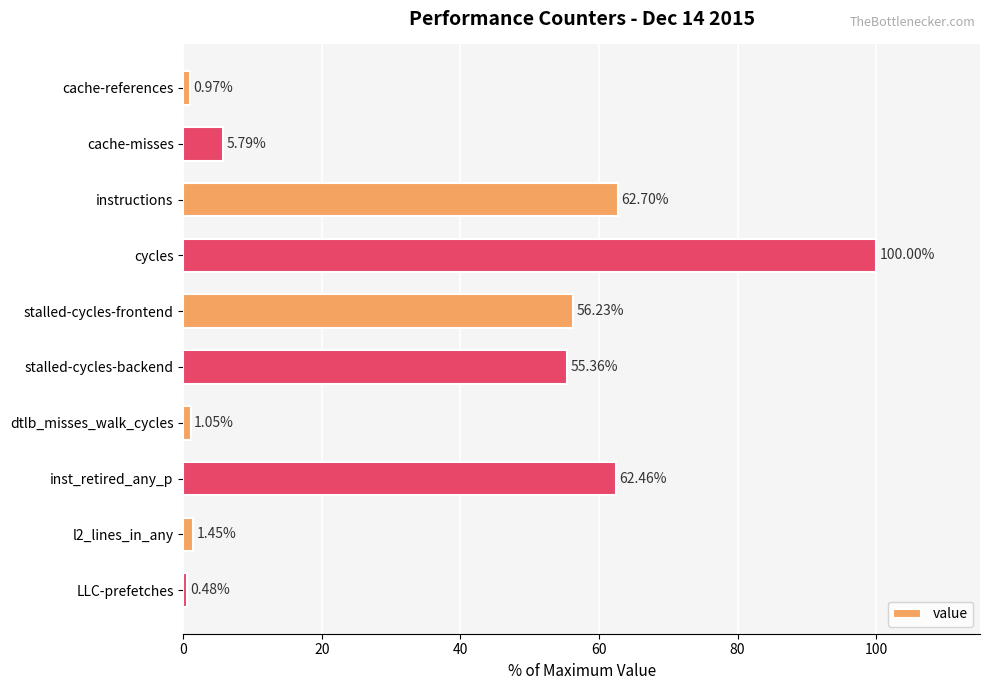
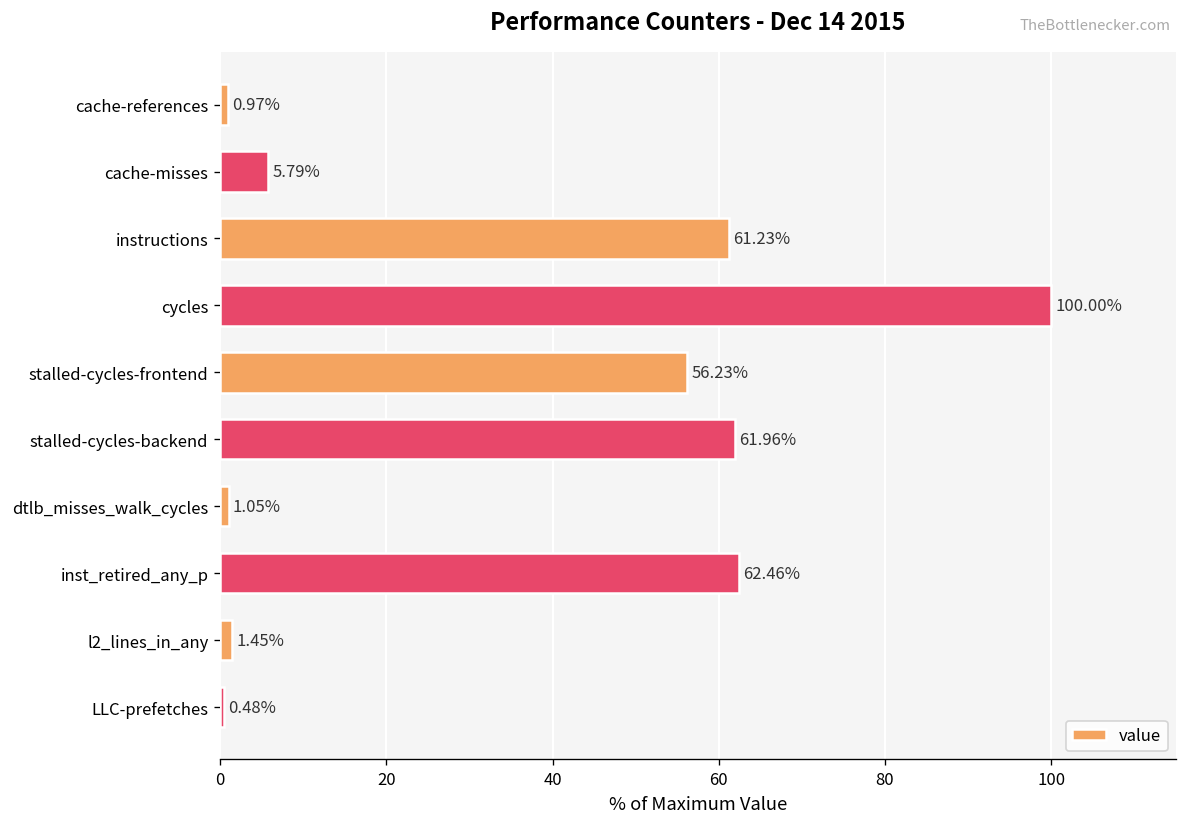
  {
    "cache-references": "0.97%",
    "cache-misses": "5.79%",
-   "instructions": "62.70%",
+   "instructions": "61.23%",
    "cycles": "100.00%",
    "stalled-cycles-frontend": "56.23%",
-   "stalled-cycles-backend": "55.36%",
+   "stalled-cycles-backend": "61.96%",
    "dtlb_misses_walk_cycles": "1.05%",
    "inst_retired_any_p": "62.46%",
    "l2_lines_in_any": "1.45%",
    "LLC-prefetches": "0.48%"
  }
